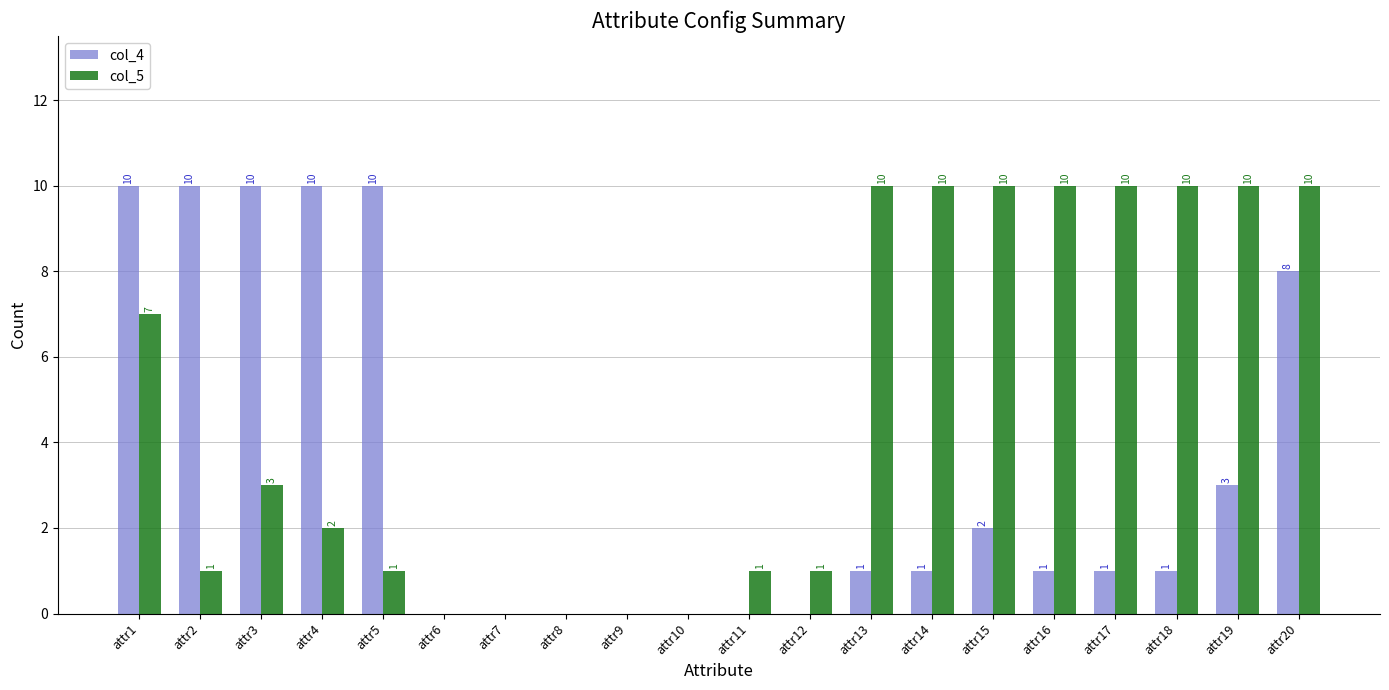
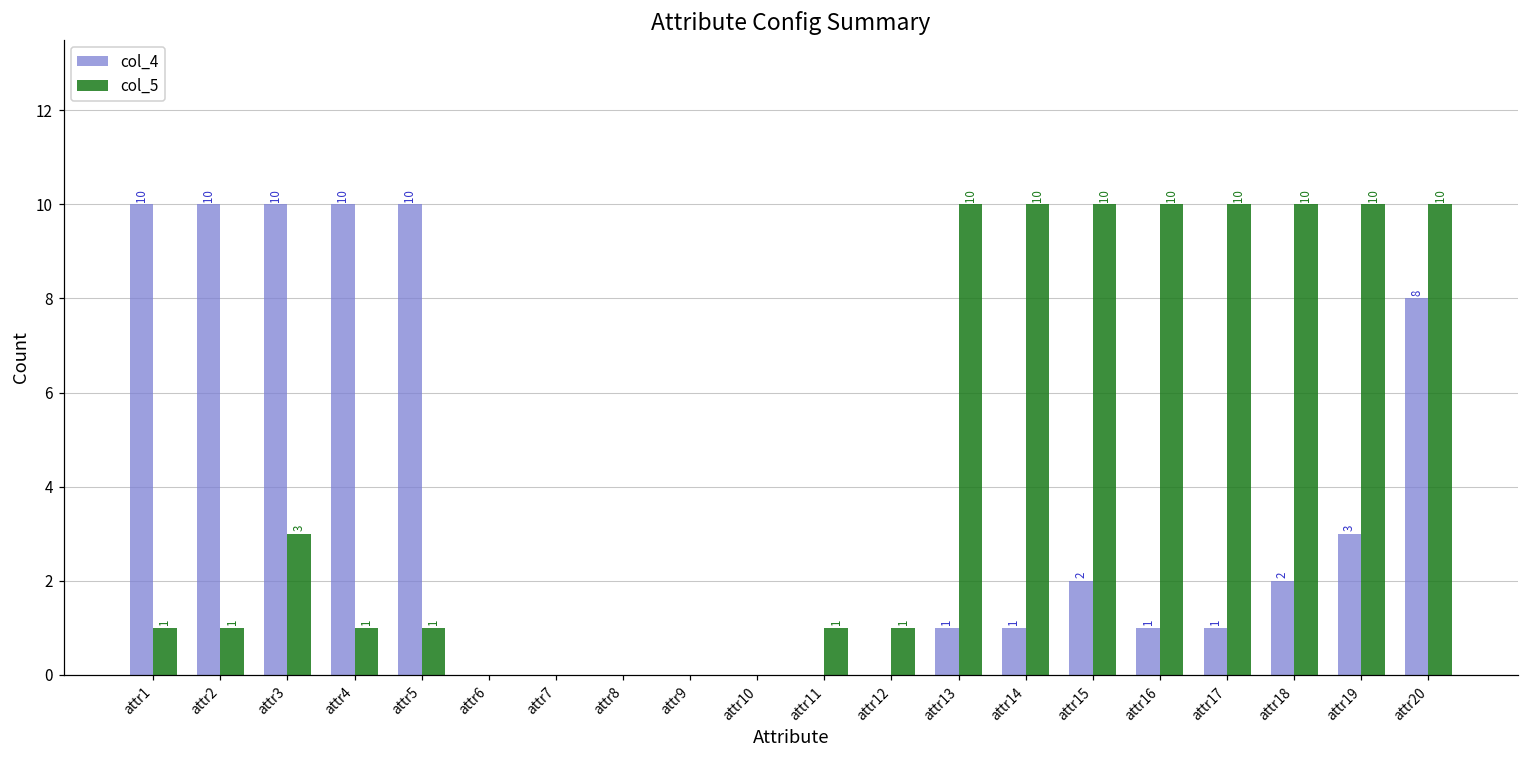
  {
    "col_4": {
      "attr1": 10,
      "attr2": 10,
      "attr3": 10,
      "attr4": 10,
      "attr5": 10,
      "attr13": 1,
      "attr14": 1,
      "attr15": 2,
      "attr16": 1,
      "attr17": 1,
-     "attr18": 1,
+     "attr18": 2,
      "attr19": 3,
      "attr20": 8
    },
    "col_5": {
-     "attr1": 7,
+     "attr1": 1,
      "attr2": 1,
      "attr3": 3,
-     "attr4": 2,
+     "attr4": 1,
      "attr5": 1,
      "attr11": 1,
      "attr12": 1,
      "attr13": 10,
      "attr14": 10,
      "attr15": 10,
      "attr16": 10,
      "attr17": 10,
      "attr18": 10,
      "attr19": 10,
      "attr20": 10
    }
  }
